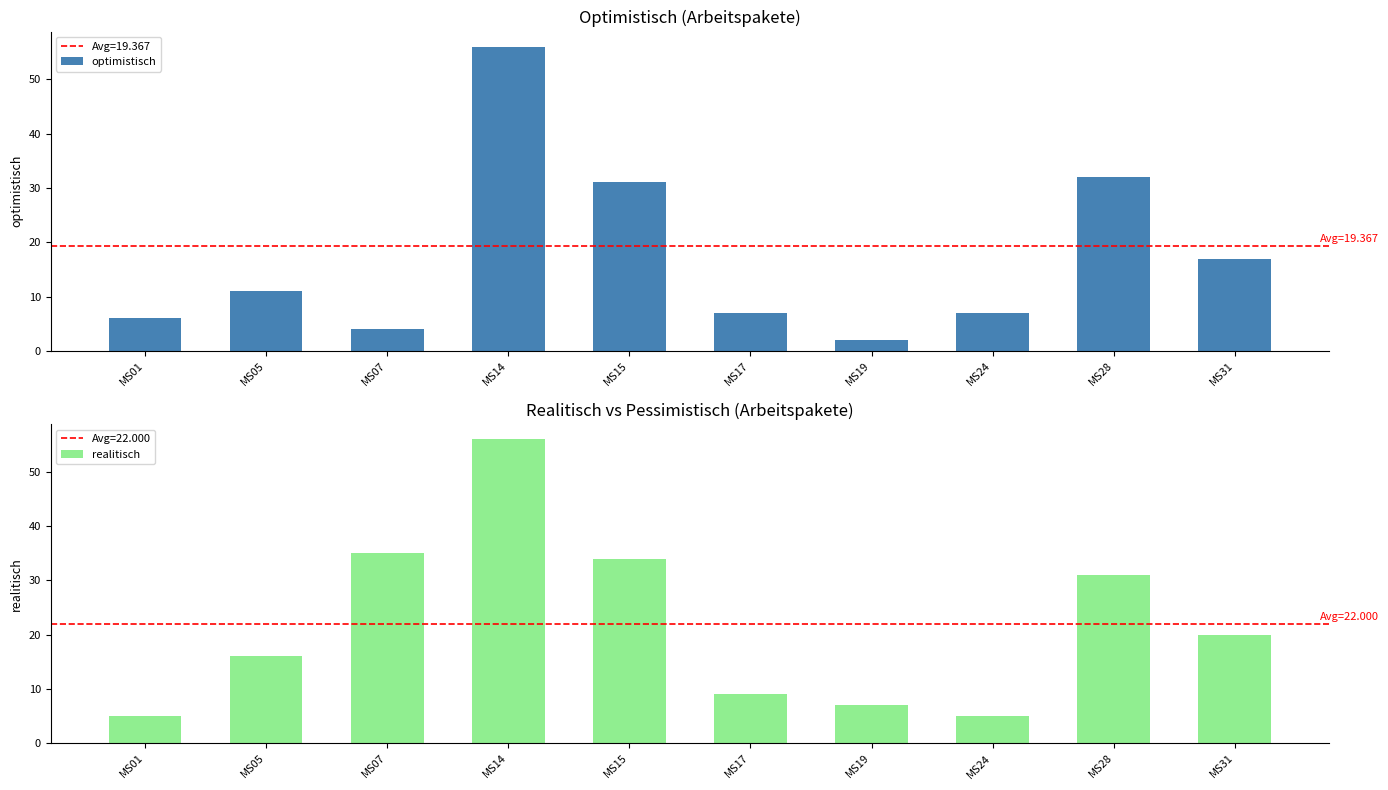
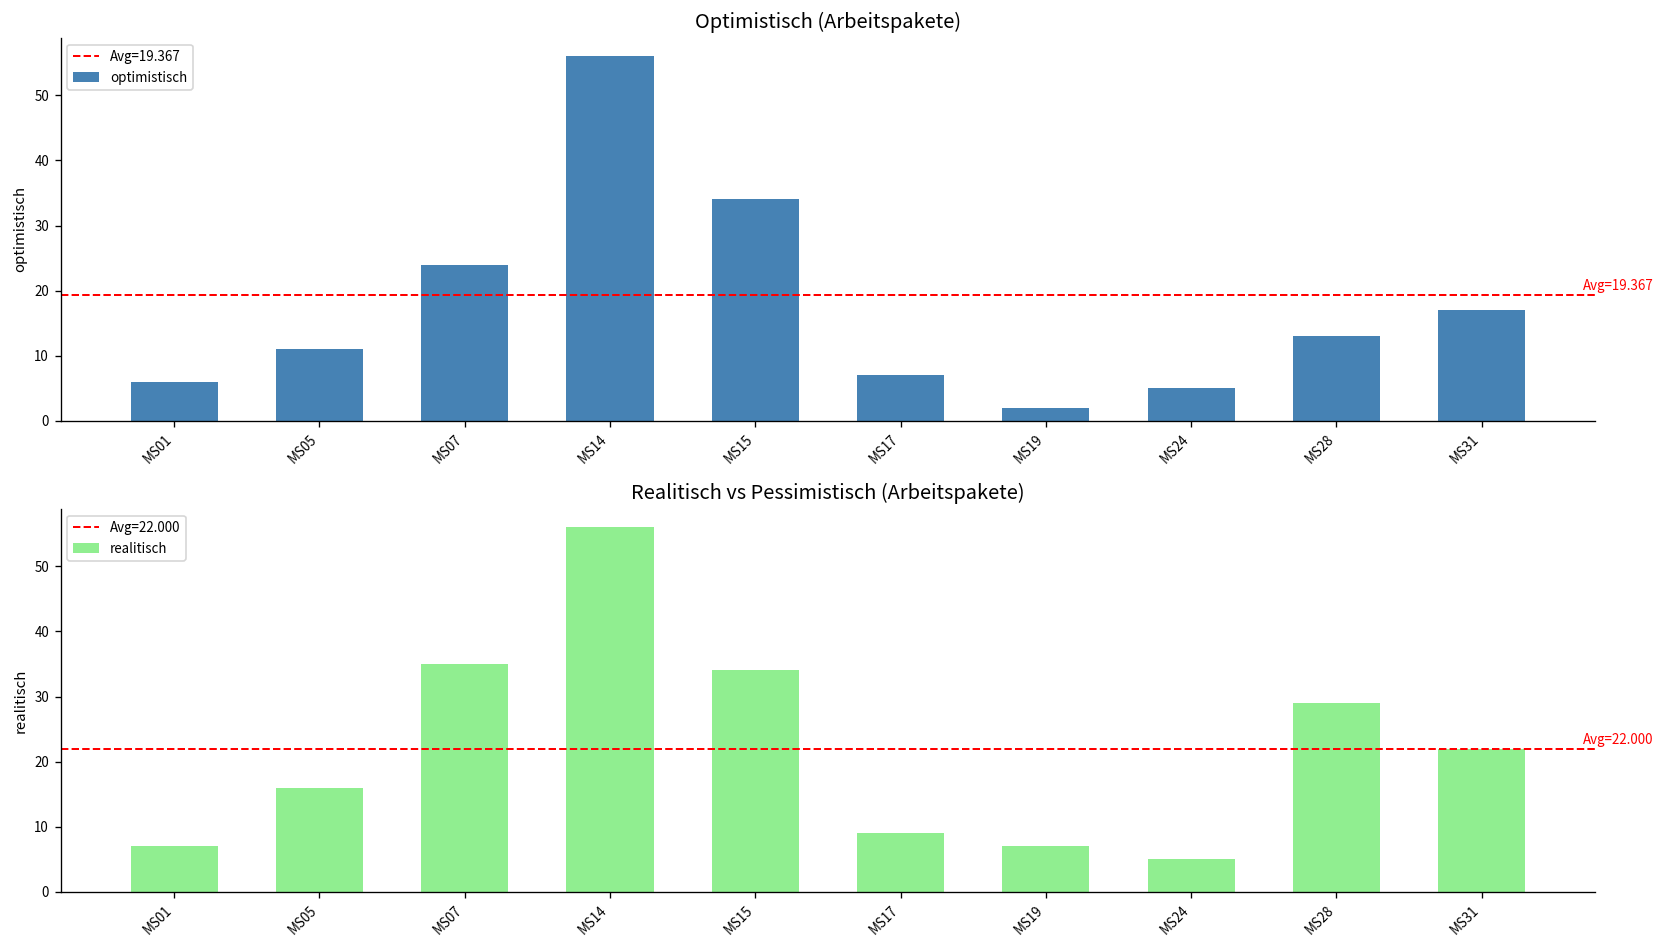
  {
    "Optimistisch (Arbeitspakete)": {
      "MS01": 6,
      "MS05": 11,
-     "MS07": 4,
+     "MS07": 24,
      "MS14": 56,
-     "MS15": 31,
+     "MS15": 34,
      "MS17": 7,
      "MS19": 2,
-     "MS24": 7,
-     "MS28": 32,
+     "MS24": 5,
+     "MS28": 13,
      "MS31": 17
    },
    "Realitisch vs Pessimistisch (Arbeitspakete)": {
-     "MS01": 5,
+     "MS01": 7,
      "MS05": 16,
      "MS07": 35,
      "MS14": 56,
      "MS15": 34,
      "MS17": 9,
      "MS19": 7,
      "MS24": 5,
-     "MS28": 31,
-     "MS31": 20
+     "MS28": 29,
+     "MS31": 22
    }
  }
